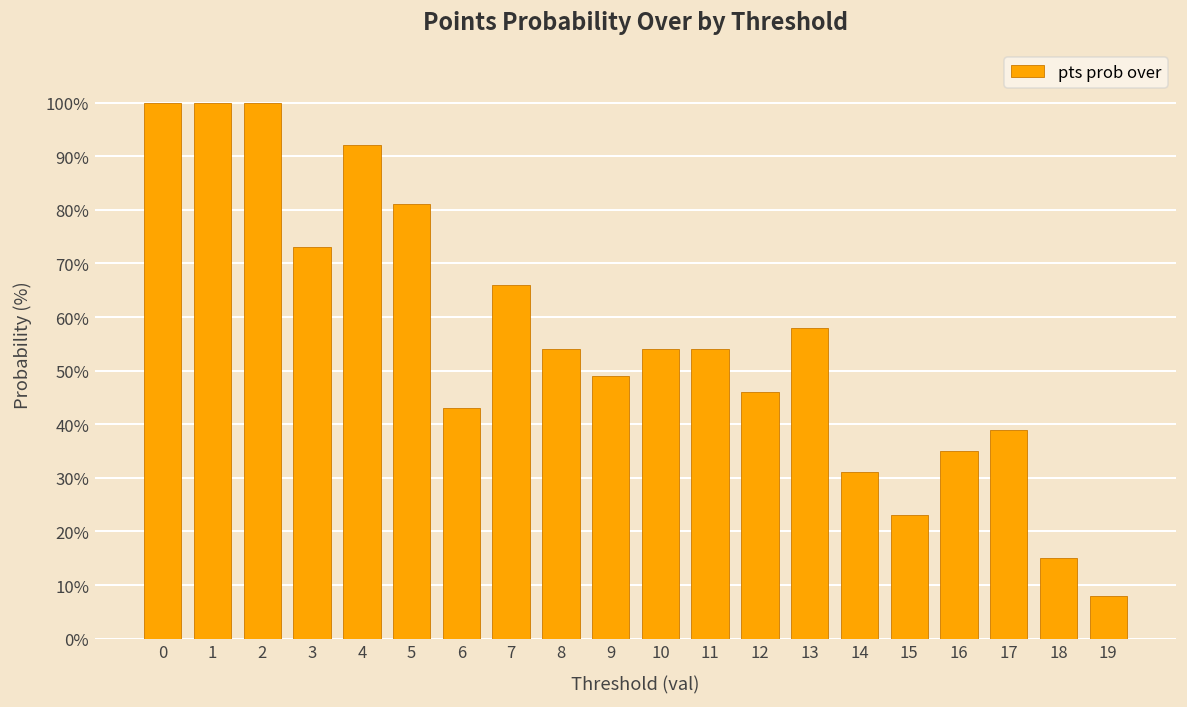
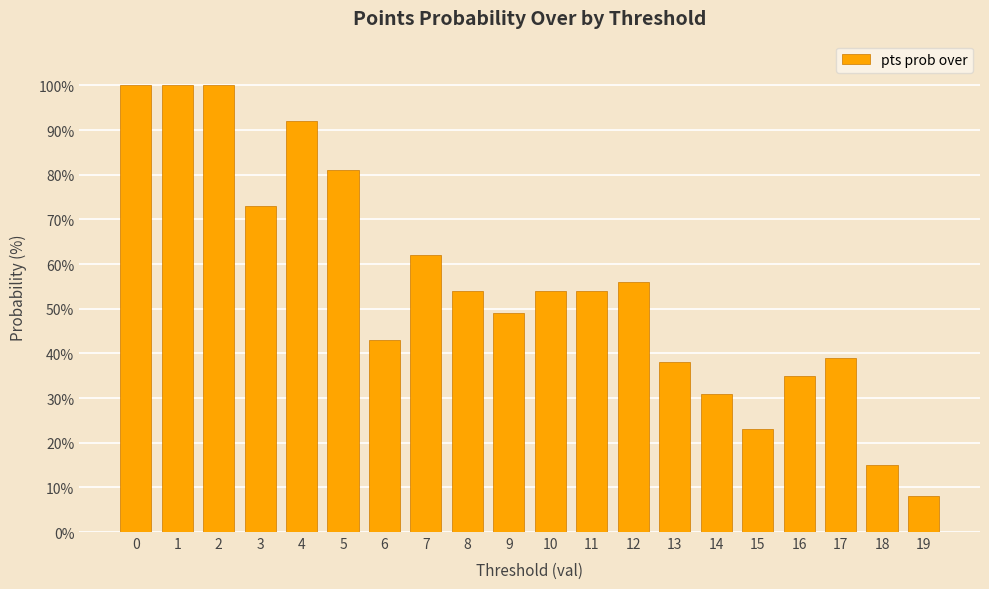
  {
    "0": "100%",
    "1": "100%",
    "2": "100%",
    "3": "73%",
    "4": "92%",
    "5": "81%",
    "6": "43%",
-   "7": "66%",
+   "7": "62%",
    "8": "54%",
    "9": "49%",
    "10": "54%",
    "11": "54%",
-   "12": "46%",
-   "13": "58%",
+   "12": "56%",
+   "13": "38%",
    "14": "31%",
    "15": "23%",
    "16": "35%",
    "17": "39%",
    "18": "15%",
    "19": "8%"
  }
